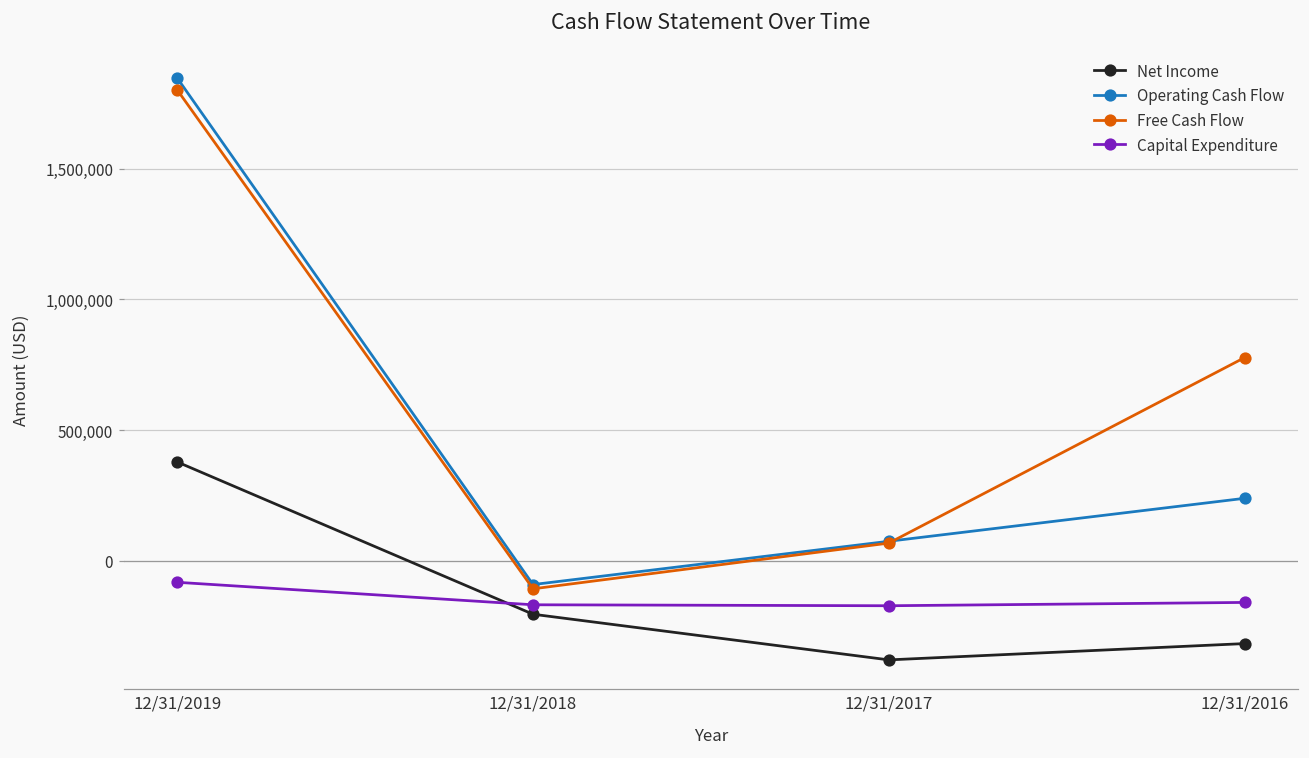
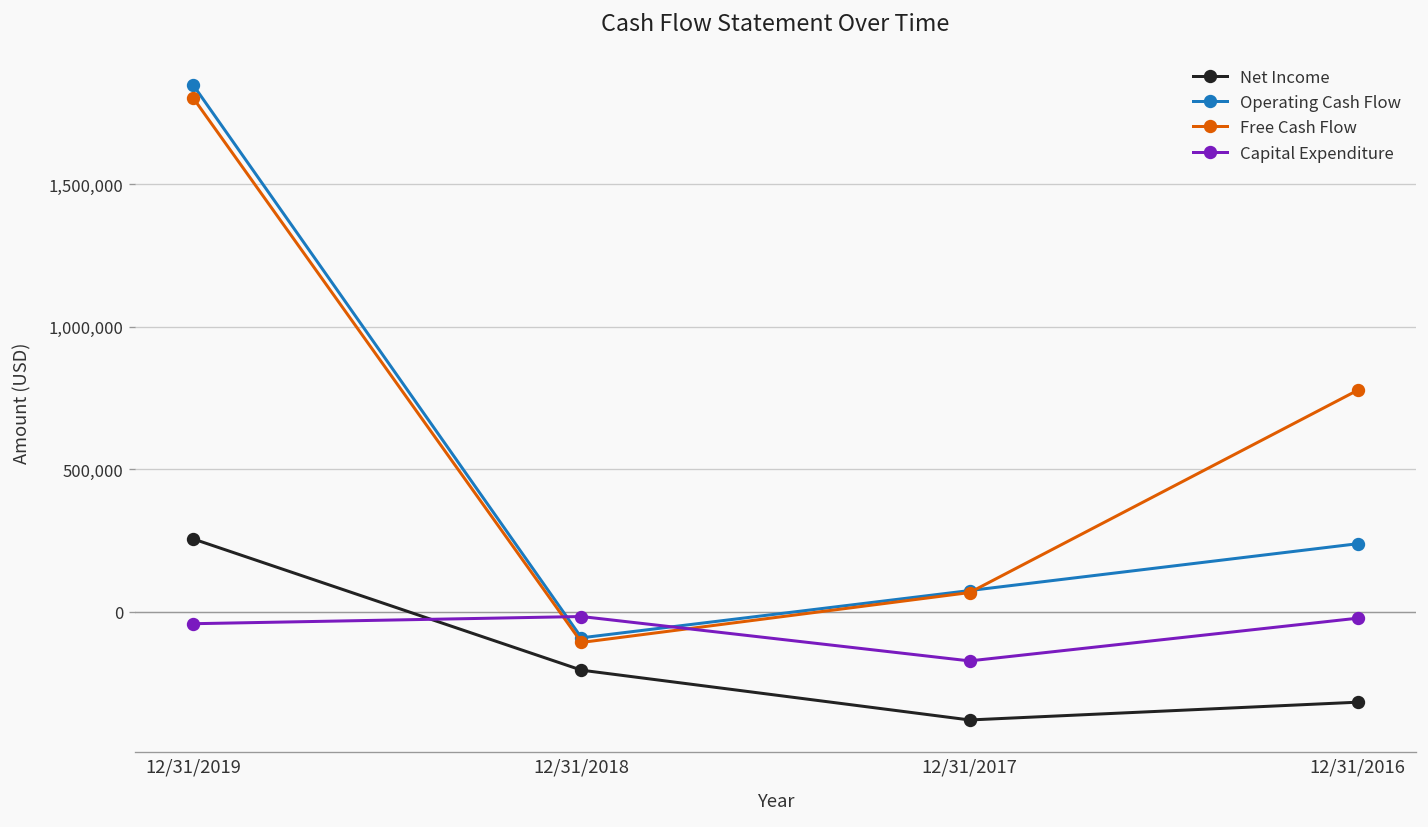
  {
    "Net Income": {
-     "12/31/2019": "380,000",
+     "12/31/2019": "260,000",
      "12/31/2018": "-200,000",
      "12/31/2017": "-380,000",
      "12/31/2016": "-320,000"
    },
    "Operating Cash Flow": {
      "12/31/2019": "1,850,000",
      "12/31/2018": "-90,000",
      "12/31/2016": "240,000"
    },
    "Free Cash Flow": {
      "12/31/2019": "1,800,000",
      "12/31/2018": "-110,000",
      "12/31/2016": "780,000"
    },
    "Capital Expenditure": {
-     "12/31/2019": "-80,000",
-     "12/31/2018": "-170,000",
+     "12/31/2019": "-40,000",
+     "12/31/2018": "-20,000",
      "12/31/2017": "-170,000",
-     "12/31/2016": "-160,000"
+     "12/31/2016": "-20,000"
    }
  }
